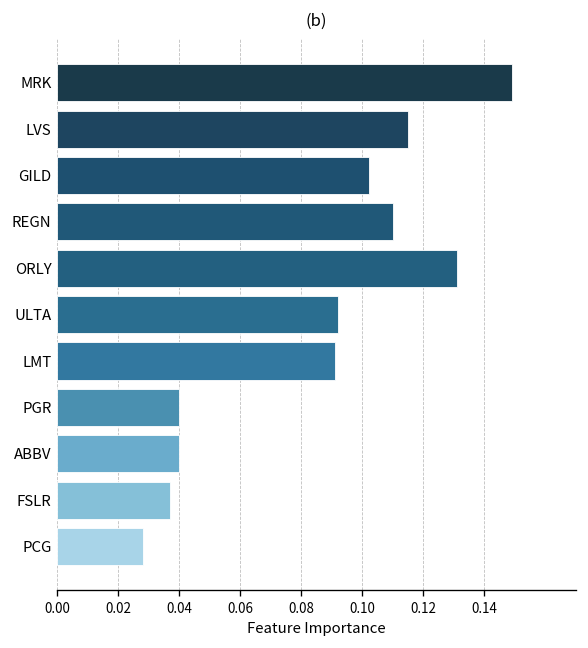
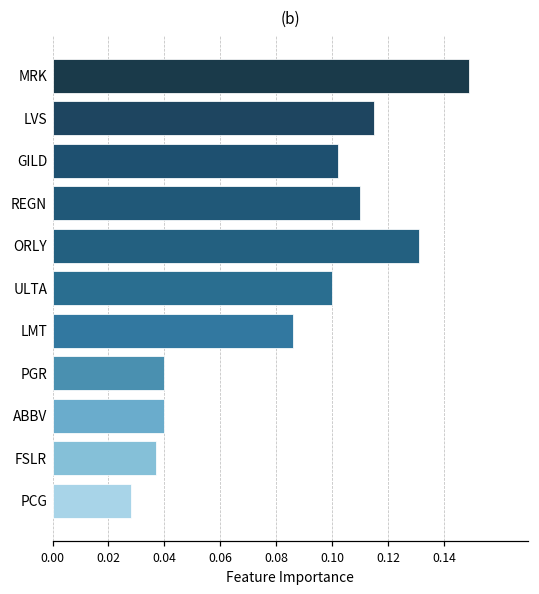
  {
    "MRK": 0.149,
    "LVS": 0.115,
    "GILD": 0.102,
    "REGN": 0.110,
    "ORLY": 0.131,
-   "ULTA": 0.092,
-   "LMT": 0.091,
+   "ULTA": 0.100,
+   "LMT": 0.086,
    "PGR": 0.040,
    "ABBV": 0.040,
    "FSLR": 0.037,
    "PCG": 0.028
  }
